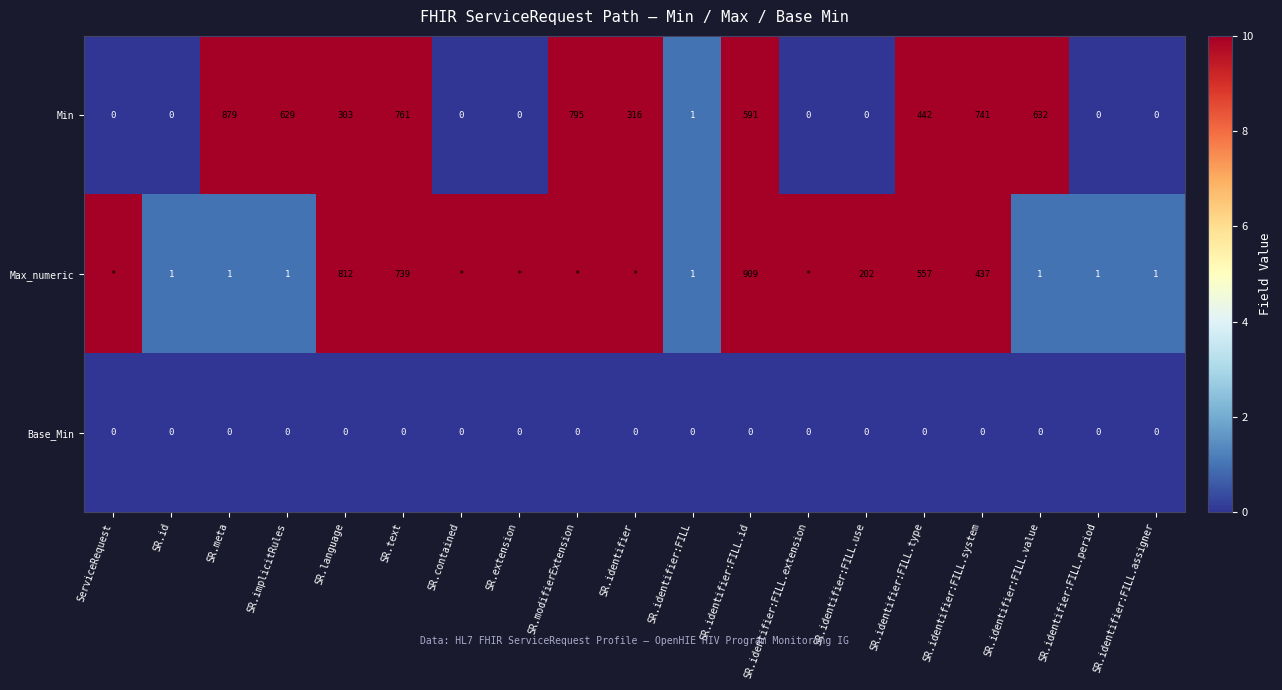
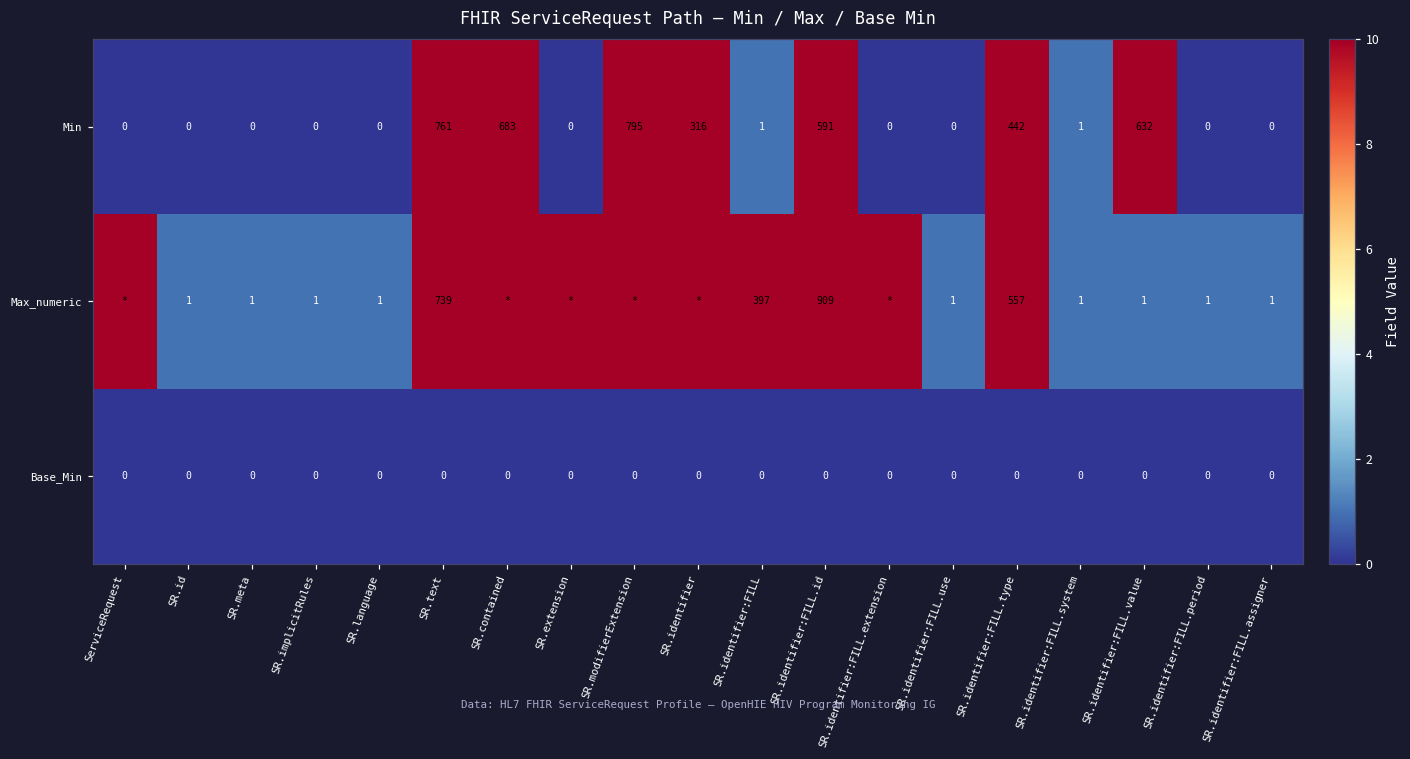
  {
    "Min": {
      "ServiceRequest": 0,
      "SR.id": 0,
-     "SR.meta": 879,
-     "SR.implicitRules": 629,
-     "SR.language": 303,
+     "SR.meta": 0,
+     "SR.implicitRules": 0,
+     "SR.language": 0,
      "SR.text": 761,
-     "SR.contained": 0,
+     "SR.contained": 683,
      "SR.extension": 0,
      "SR.modifierExtension": 795,
      "SR.identifier": 316,
      "SR.identifier:FILL": 1,
      "SR.identifier:FILL.id": 591,
      "SR.identifier:FILL.extension": 0,
      "SR.identifier:FILL.use": 0,
      "SR.identifier:FILL.type": 442,
-     "SR.identifier:FILL.system": 741,
+     "SR.identifier:FILL.system": 1,
      "SR.identifier:FILL.value": 632,
      "SR.identifier:FILL.period": 0,
      "SR.identifier:FILL.assigner": 0
    },
    "Max_numeric": {
      "SR.id": 1,
      "SR.meta": 1,
      "SR.implicitRules": 1,
-     "SR.language": 812,
+     "SR.language": 1,
      "SR.text": 739,
-     "SR.identifier:FILL": 1,
+     "SR.identifier:FILL": 397,
      "SR.identifier:FILL.id": 909,
-     "SR.identifier:FILL.use": 202,
+     "SR.identifier:FILL.use": 1,
      "SR.identifier:FILL.type": 557,
-     "SR.identifier:FILL.system": 437,
+     "SR.identifier:FILL.system": 1,
      "SR.identifier:FILL.value": 1,
      "SR.identifier:FILL.period": 1,
      "SR.identifier:FILL.assigner": 1
    },
    "Base_Min": {
      "ServiceRequest": 0,
      "SR.id": 0,
      "SR.meta": 0,
      "SR.implicitRules": 0,
      "SR.language": 0,
      "SR.text": 0,
      "SR.contained": 0,
      "SR.extension": 0,
      "SR.modifierExtension": 0,
      "SR.identifier": 0,
      "SR.identifier:FILL": 0,
      "SR.identifier:FILL.id": 0,
      "SR.identifier:FILL.extension": 0,
      "SR.identifier:FILL.use": 0,
      "SR.identifier:FILL.type": 0,
      "SR.identifier:FILL.system": 0,
      "SR.identifier:FILL.value": 0,
      "SR.identifier:FILL.period": 0,
      "SR.identifier:FILL.assigner": 0
    }
  }
